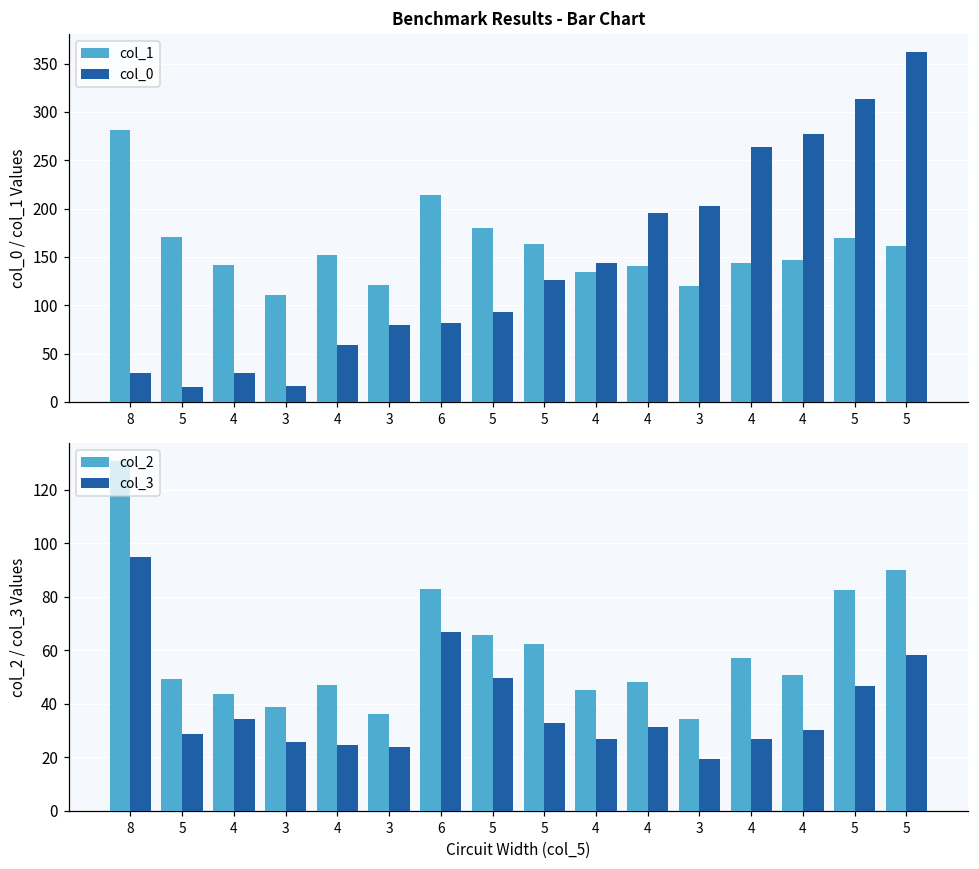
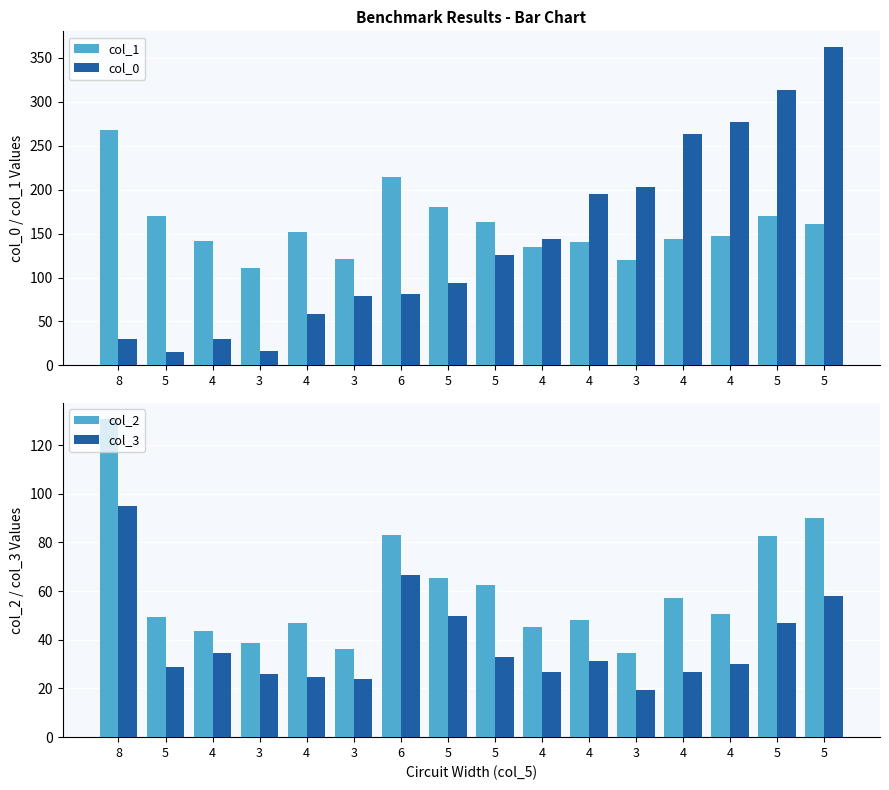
  {
    "Benchmark Results - Bar Chart": {
      "col_1": {
-       "8": 280,
+       "8": 270,
        "6": 210
      },
      "col_0": {
        "8": 30,
        "6": 80
      }
    }
  }
